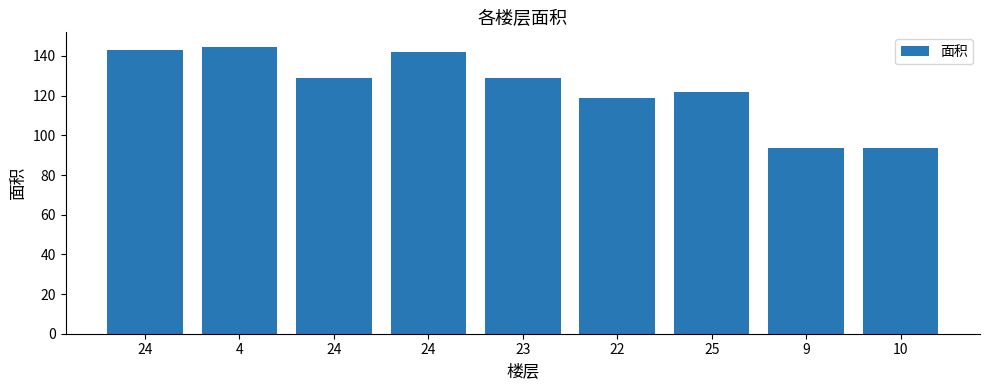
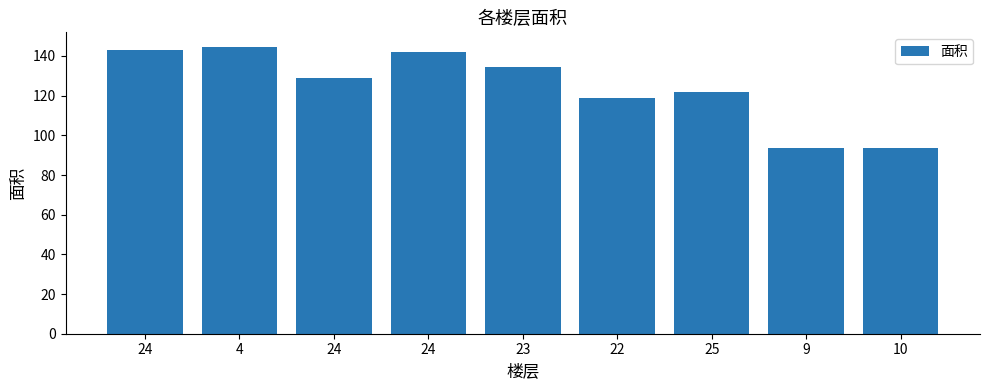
  {
    "4": 145,
-   "23": 129,
+   "23": 134,
    "22": 119,
    "25": 122,
    "9": 93,
    "10": 93
  }
